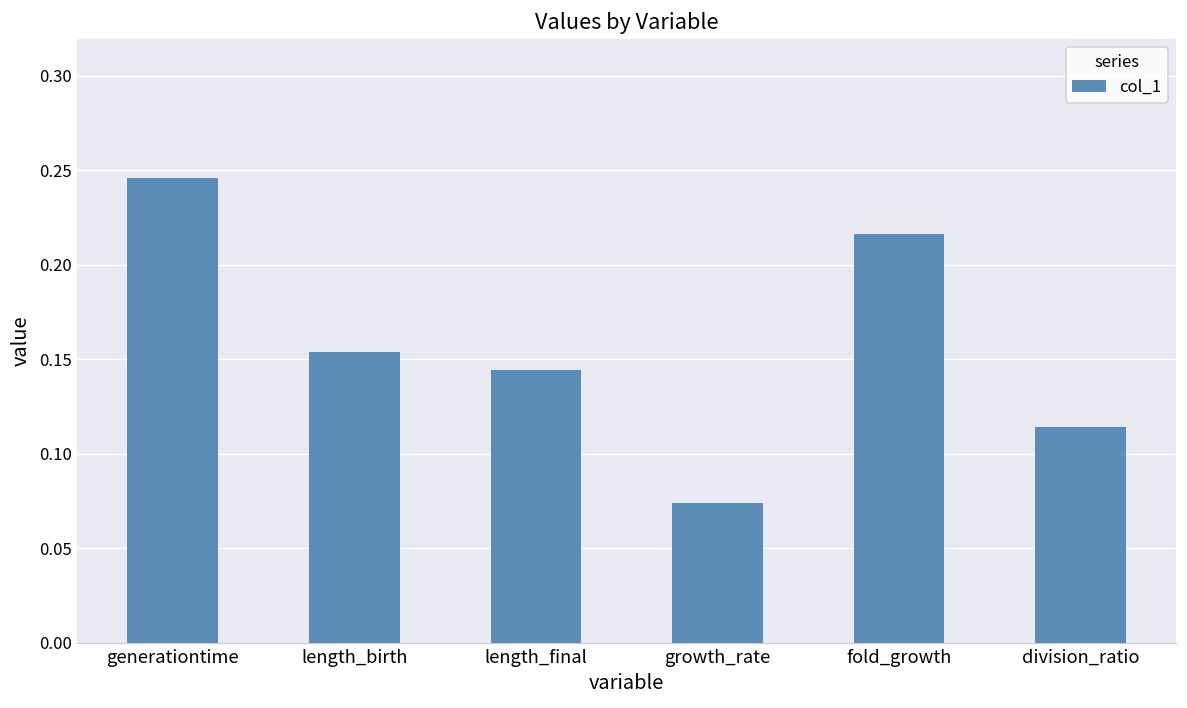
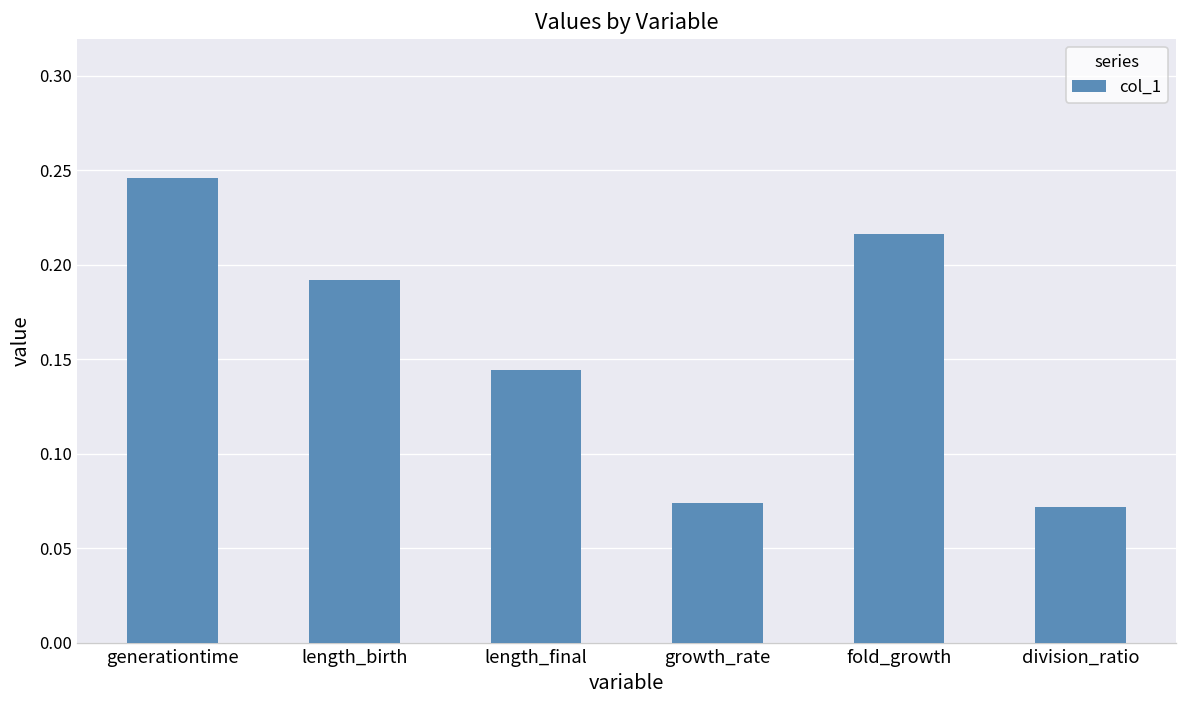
  {
    "generationtime": 0.246,
-   "length_birth": 0.154,
+   "length_birth": 0.192,
    "length_final": 0.144,
    "growth_rate": 0.074,
    "fold_growth": 0.216,
-   "division_ratio": 0.114
+   "division_ratio": 0.072
  }
